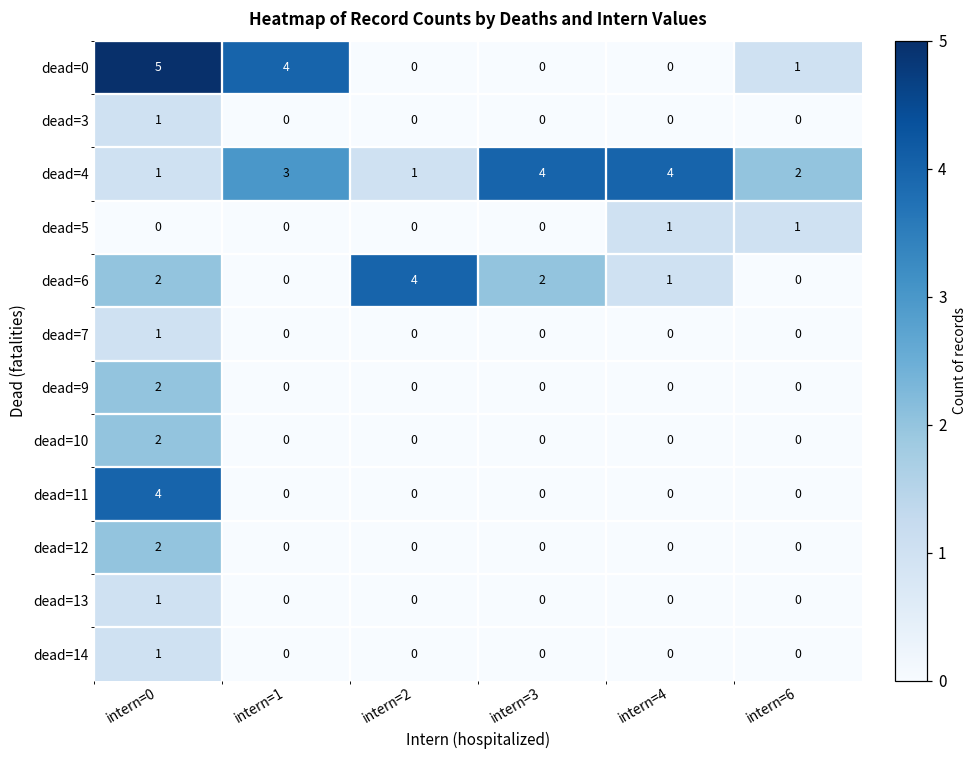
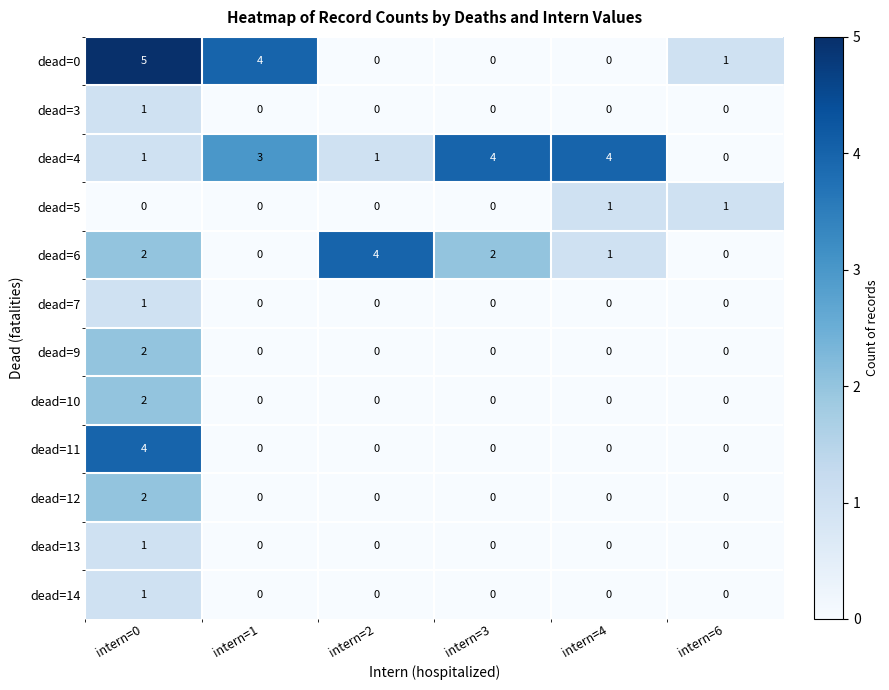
  {
    "dead=0": {
      "intern=0": 5,
      "intern=1": 4,
      "intern=2": 0,
      "intern=3": 0,
      "intern=4": 0,
      "intern=6": 1
    },
    "dead=3": {
      "intern=0": 1,
      "intern=1": 0,
      "intern=2": 0,
      "intern=3": 0,
      "intern=4": 0,
      "intern=6": 0
    },
    "dead=4": {
      "intern=0": 1,
      "intern=1": 3,
      "intern=2": 1,
      "intern=3": 4,
      "intern=4": 4,
-     "intern=6": 2
+     "intern=6": 0
    },
    "dead=5": {
      "intern=0": 0,
      "intern=1": 0,
      "intern=2": 0,
      "intern=3": 0,
      "intern=4": 1,
      "intern=6": 1
    },
    "dead=6": {
      "intern=0": 2,
      "intern=1": 0,
      "intern=2": 4,
      "intern=3": 2,
      "intern=4": 1,
      "intern=6": 0
    },
    "dead=7": {
      "intern=0": 1,
      "intern=1": 0,
      "intern=2": 0,
      "intern=3": 0,
      "intern=4": 0,
      "intern=6": 0
    },
    "dead=9": {
      "intern=0": 2,
      "intern=1": 0,
      "intern=2": 0,
      "intern=3": 0,
      "intern=4": 0,
      "intern=6": 0
    },
    "dead=10": {
      "intern=0": 2,
      "intern=1": 0,
      "intern=2": 0,
      "intern=3": 0,
      "intern=4": 0,
      "intern=6": 0
    },
    "dead=11": {
      "intern=0": 4,
      "intern=1": 0,
      "intern=2": 0,
      "intern=3": 0,
      "intern=4": 0,
      "intern=6": 0
    },
    "dead=12": {
      "intern=0": 2,
      "intern=1": 0,
      "intern=2": 0,
      "intern=3": 0,
      "intern=4": 0,
      "intern=6": 0
    },
    "dead=13": {
      "intern=0": 1,
      "intern=1": 0,
      "intern=2": 0,
      "intern=3": 0,
      "intern=4": 0,
      "intern=6": 0
    },
    "dead=14": {
      "intern=0": 1,
      "intern=1": 0,
      "intern=2": 0,
      "intern=3": 0,
      "intern=4": 0,
      "intern=6": 0
    }
  }
